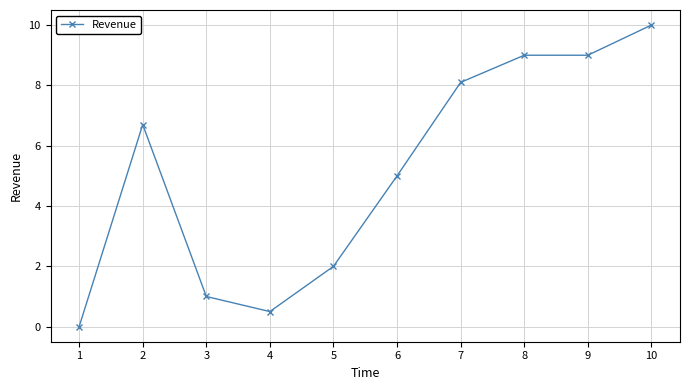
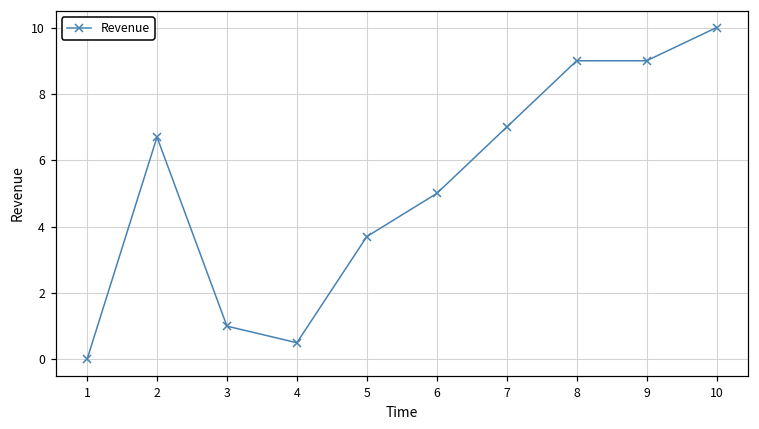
  {
    "1": 0.0,
    "2": 6.7,
    "3": 1.0,
    "4": 0.5,
-   "5": 2.0,
+   "5": 3.7,
    "6": 5.0,
-   "7": 8.1,
+   "7": 7.0,
    "8": 9.0,
    "9": 9.0,
    "10": 10.0
  }
